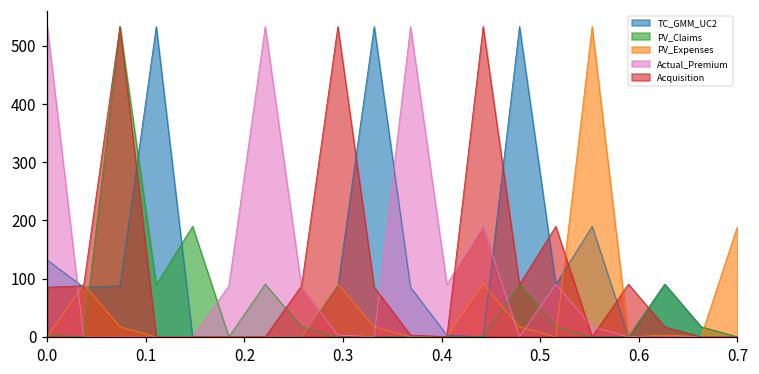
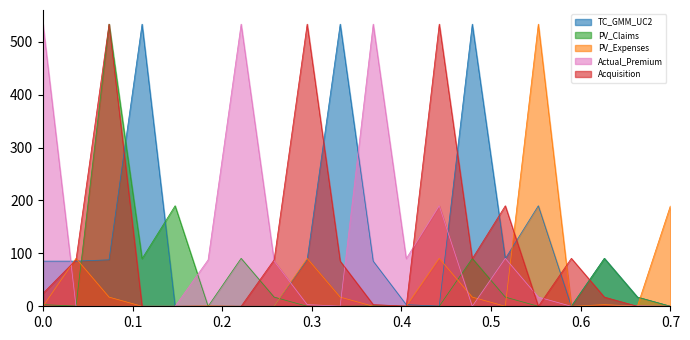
  {
    "TC_GMM_UC2": {
-     "0.0": 130
+     "0.0": 90
    },
    "PV_Expenses": {
      "0.7": 190
    },
    "Actual_Premium": {
      "0.0": 530
    },
    "Acquisition": {
-     "0.0": 90
+     "0.0": 20
    }
  }
